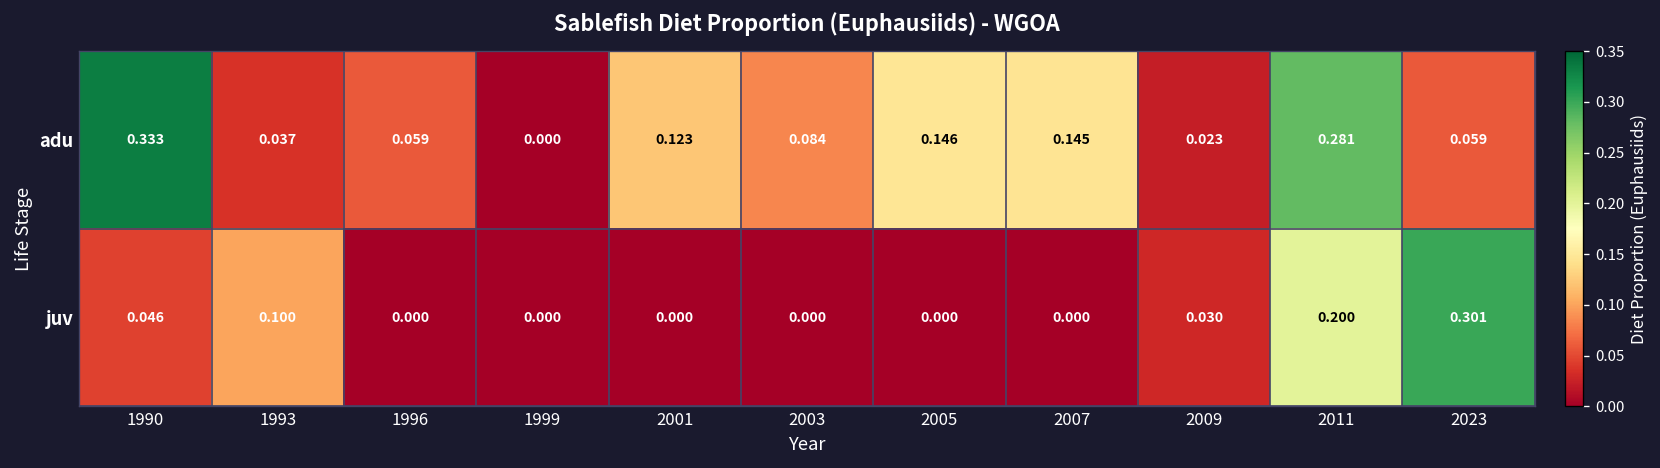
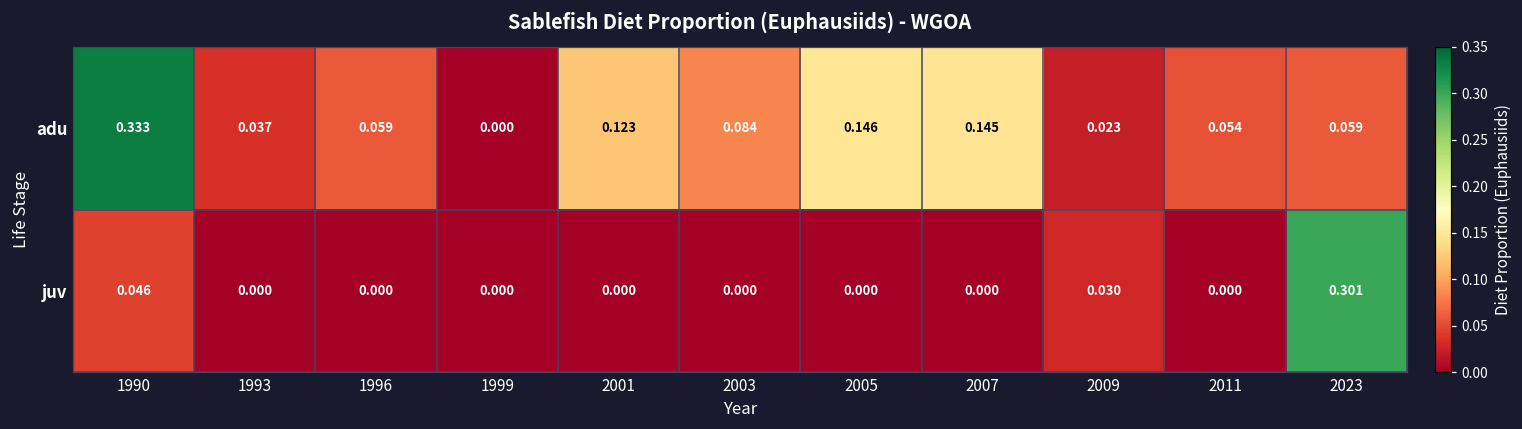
  {
    "adu": {
      "1990": 0.333,
      "1993": 0.037,
      "1996": 0.059,
      "1999": 0.000,
      "2001": 0.123,
      "2003": 0.084,
      "2005": 0.146,
      "2007": 0.145,
      "2009": 0.023,
-     "2011": 0.281,
+     "2011": 0.054,
      "2023": 0.059
    },
    "juv": {
      "1990": 0.046,
-     "1993": 0.100,
+     "1993": 0.000,
      "1996": 0.000,
      "1999": 0.000,
      "2001": 0.000,
      "2003": 0.000,
      "2005": 0.000,
      "2007": 0.000,
      "2009": 0.030,
-     "2011": 0.200,
+     "2011": 0.000,
      "2023": 0.301
    }
  }
